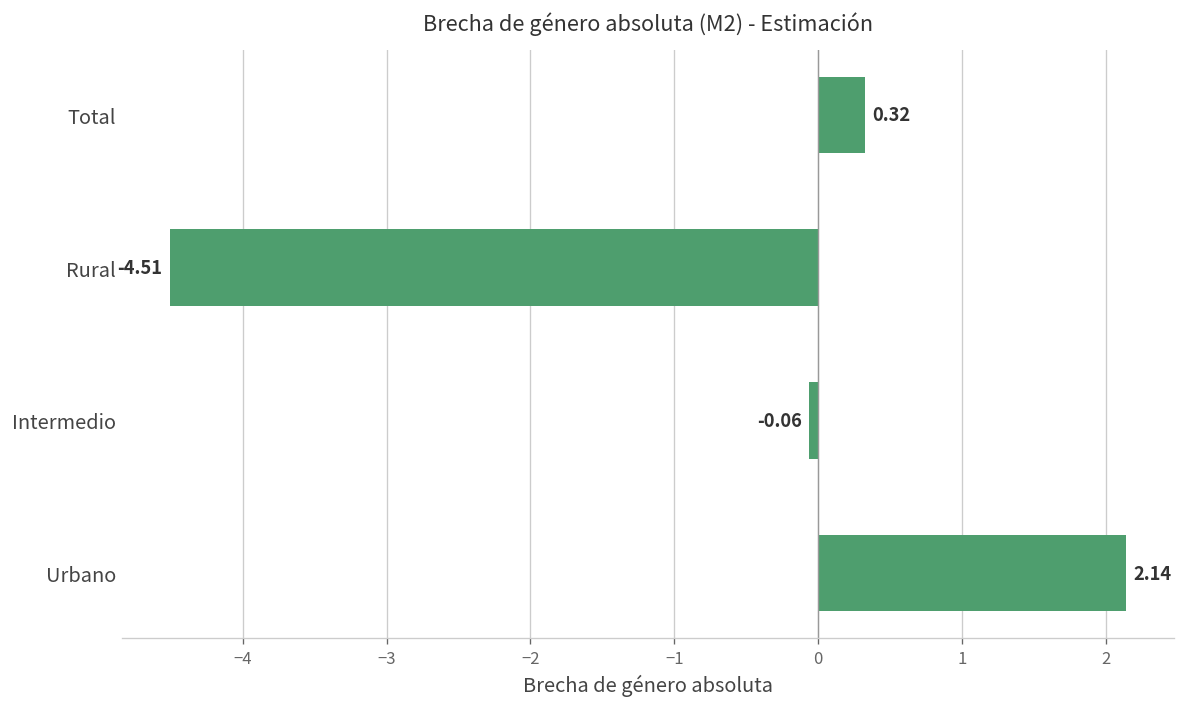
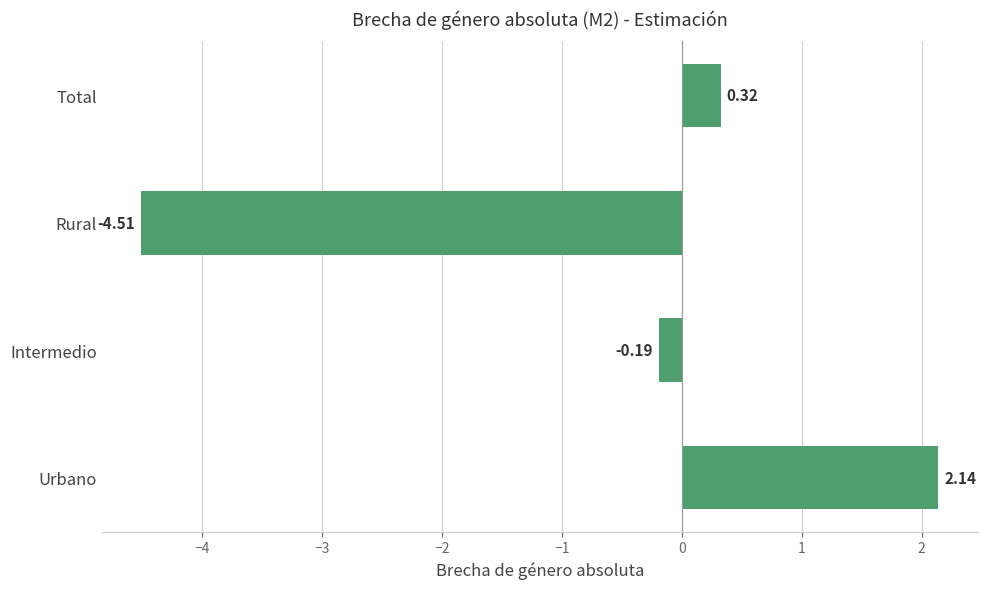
  {
    "Total": 0.32,
    "Rural": -4.51,
-   "Intermedio": -0.06,
+   "Intermedio": -0.19,
    "Urbano": 2.14
  }
